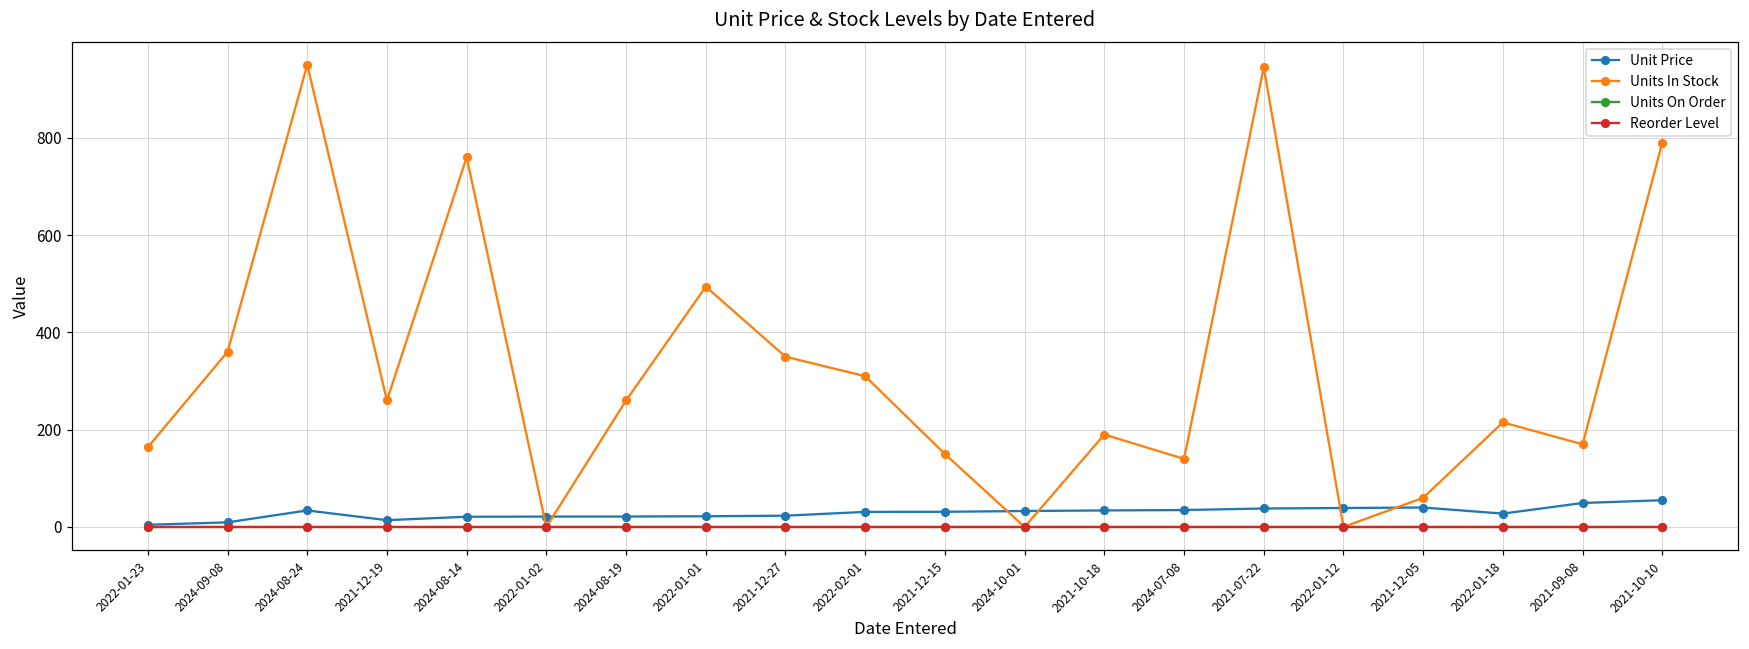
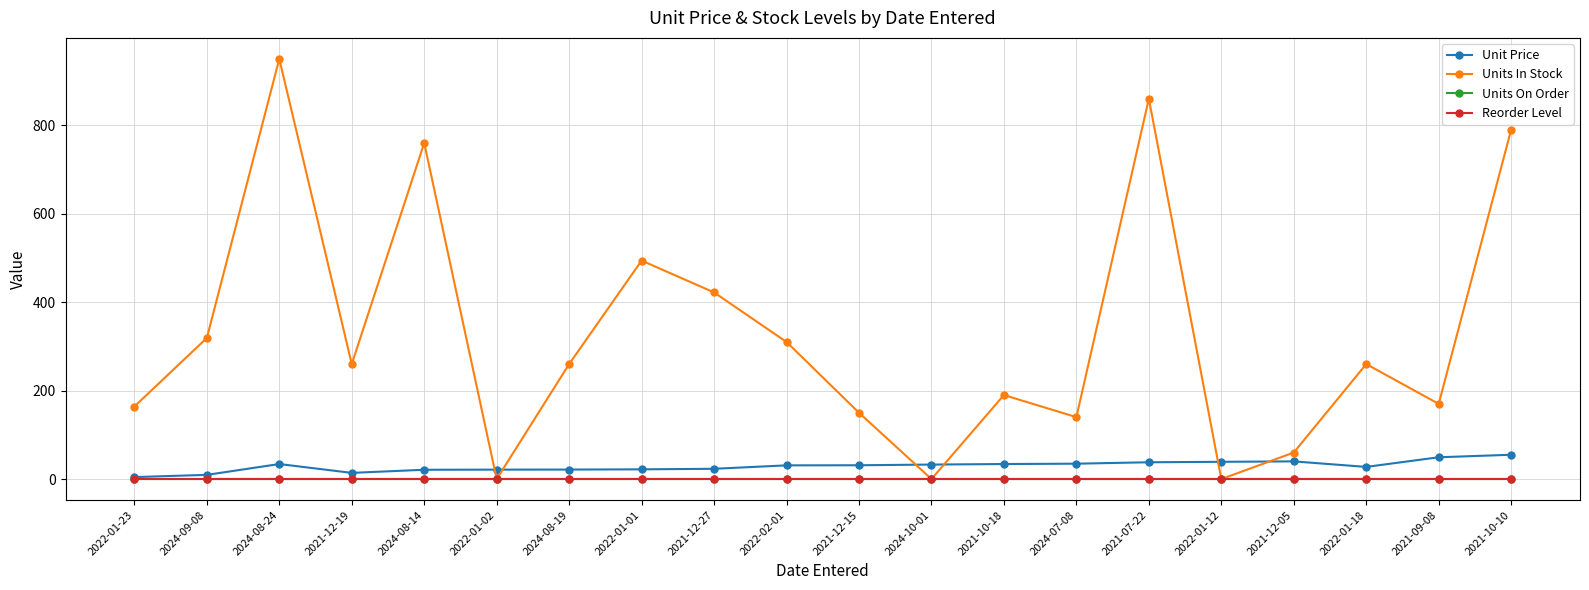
  {
    "Unit Price": {
      "2024-09-08": 10,
      "2024-08-24": 30,
      "2021-12-19": 10,
      "2024-08-14": 20,
      "2022-01-02": 20,
      "2024-08-19": 20,
      "2022-01-01": 20,
      "2021-12-27": 20,
      "2022-02-01": 30,
      "2021-12-15": 30,
      "2024-10-01": 30,
      "2021-10-18": 30,
      "2024-07-08": 30,
      "2021-07-22": 40,
      "2022-01-12": 40,
      "2021-12-05": 40,
      "2022-01-18": 30,
      "2021-09-08": 50,
      "2021-10-10": 60
    },
    "Units In Stock": {
      "2022-01-23": 160,
-     "2024-09-08": 360,
+     "2024-09-08": 320,
      "2024-08-24": 950,
      "2021-12-19": 260,
      "2024-08-14": 760,
      "2024-08-19": 260,
      "2022-01-01": 490,
-     "2021-12-27": 350,
+     "2021-12-27": 420,
      "2022-02-01": 310,
      "2021-12-15": 150,
      "2021-10-18": 190,
      "2024-07-08": 140,
-     "2021-07-22": 950,
+     "2021-07-22": 860,
      "2021-12-05": 60,
-     "2022-01-18": 220,
+     "2022-01-18": 260,
      "2021-09-08": 170,
      "2021-10-10": 790
    },
    "Reorder Level": {
      "2024-09-08": 0,
      "2024-08-24": 0,
      "2021-12-19": 0,
      "2024-08-14": 0,
      "2024-08-19": 0,
      "2022-01-01": 0,
      "2021-12-27": 0,
      "2022-02-01": 0,
      "2021-12-15": 0,
      "2021-10-18": 0,
      "2024-07-08": 0,
      "2021-07-22": 0,
      "2021-12-05": 0,
      "2022-01-18": 0,
      "2021-09-08": 0,
      "2021-10-10": 0
    }
  }
